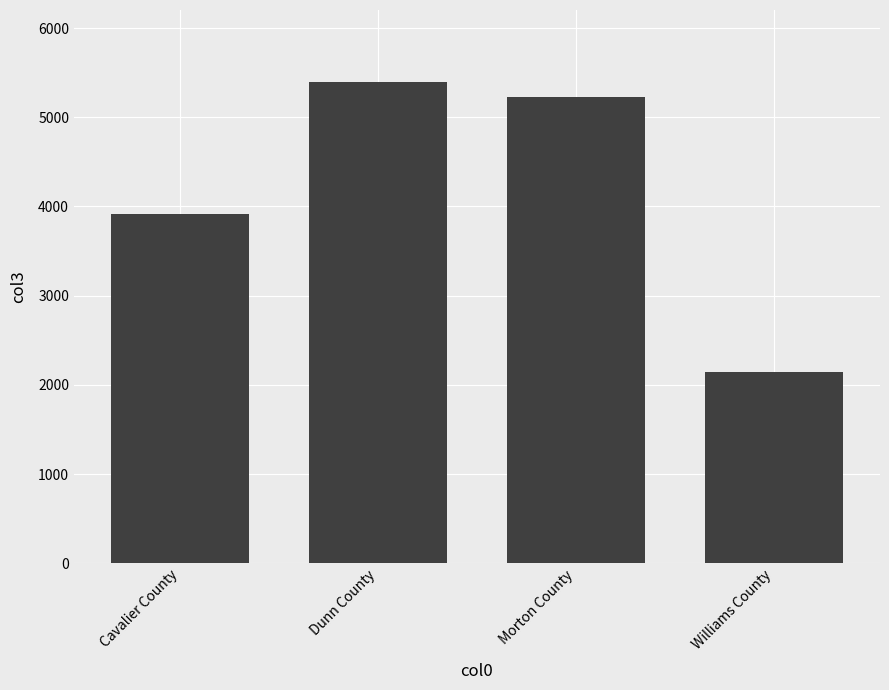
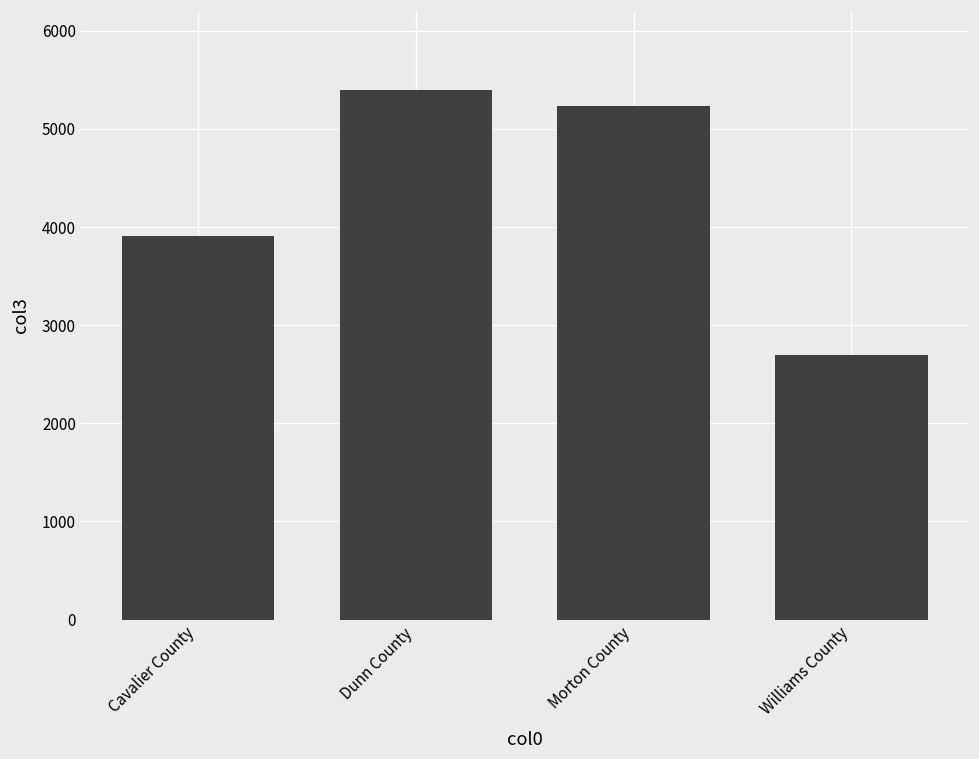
  {
    "Cavalier County": 3900,
    "Dunn County": 5400,
    "Morton County": 5200,
-   "Williams County": 2100
+   "Williams County": 2700
  }
